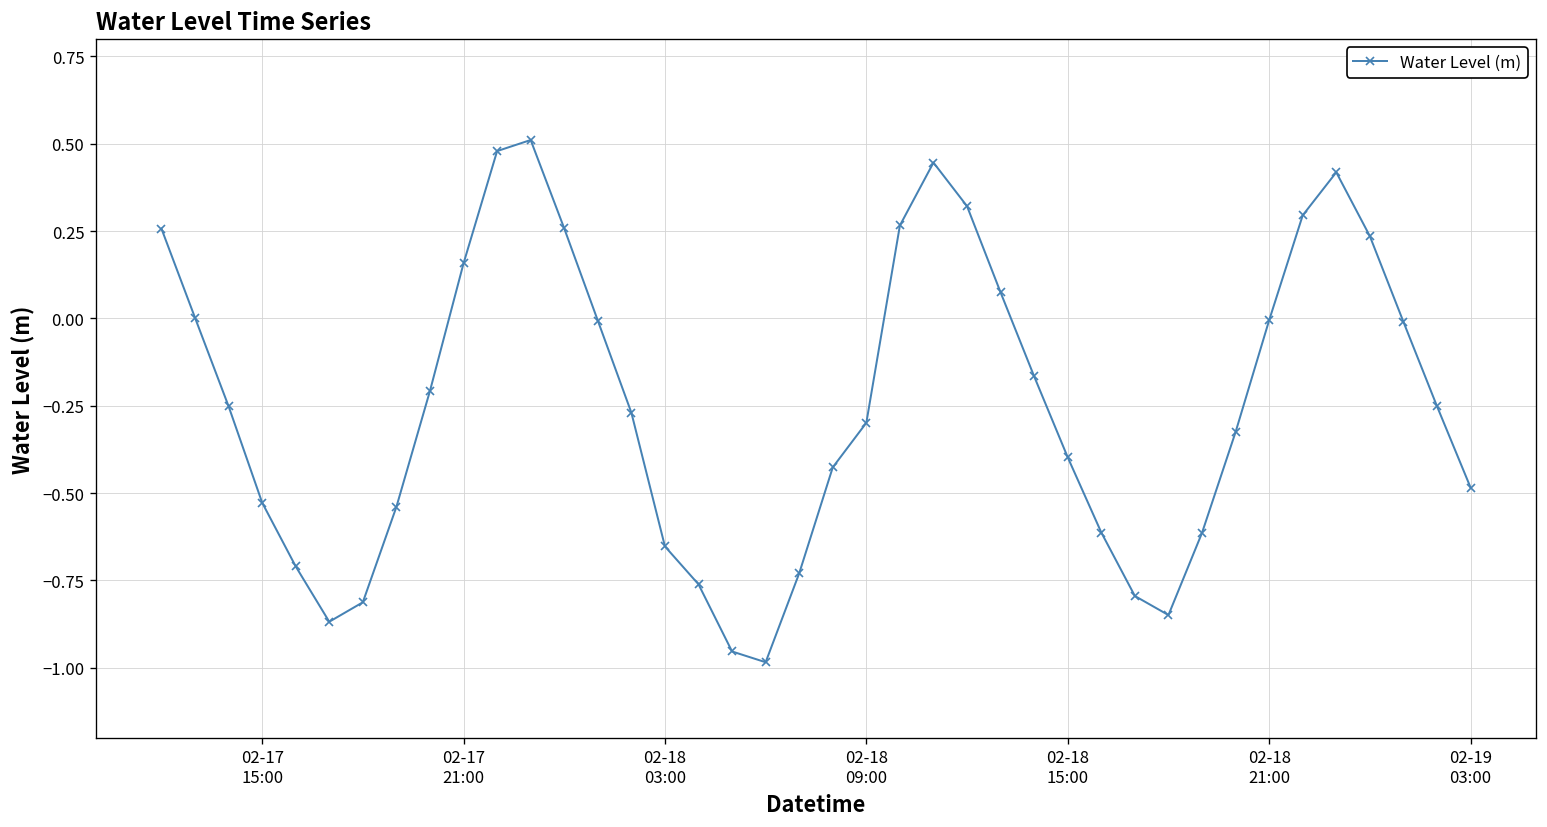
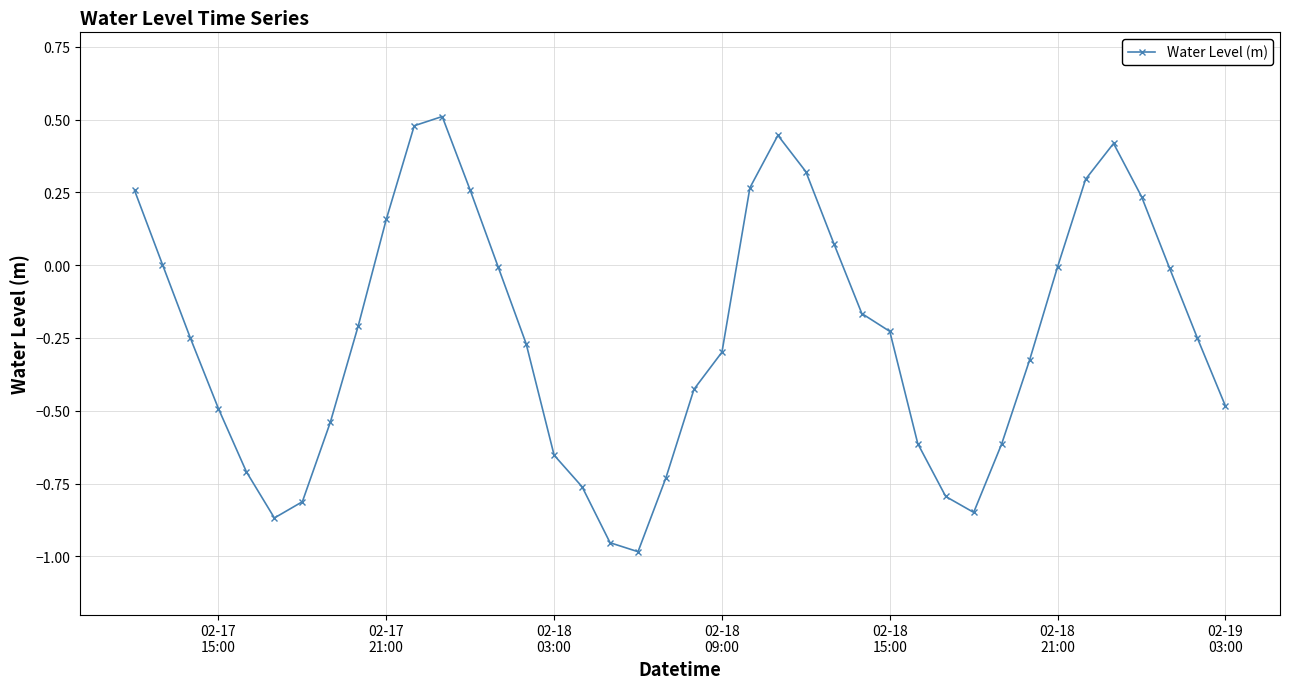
  {
-   "02-17 15:00": -0.53,
+   "02-17 15:00": -0.49,
    "02-17 21:00": 0.16,
    "02-18 03:00": -0.65,
    "02-18 09:00": -0.30,
-   "02-18 15:00": -0.40,
+   "02-18 15:00": -0.23,
    "02-18 21:00": -0.01,
    "02-19 03:00": -0.48
  }
